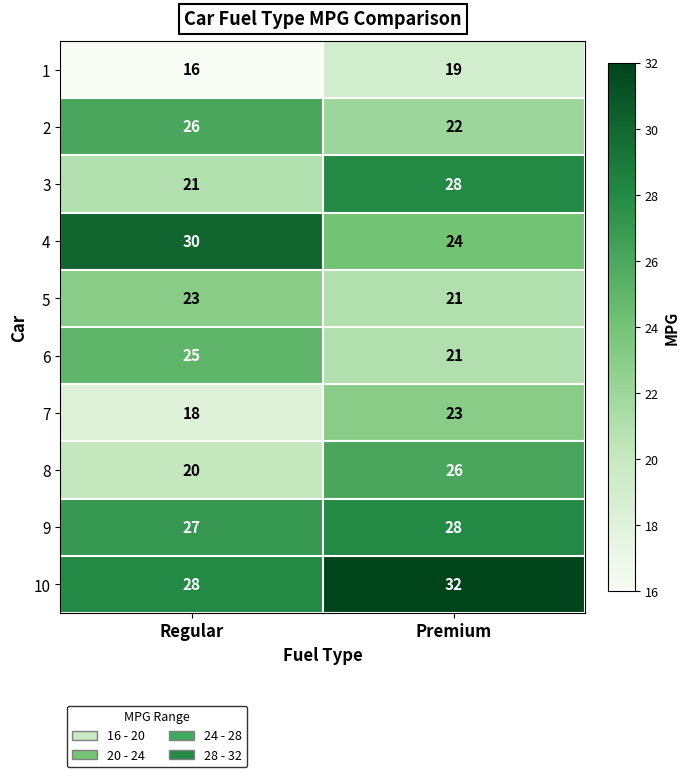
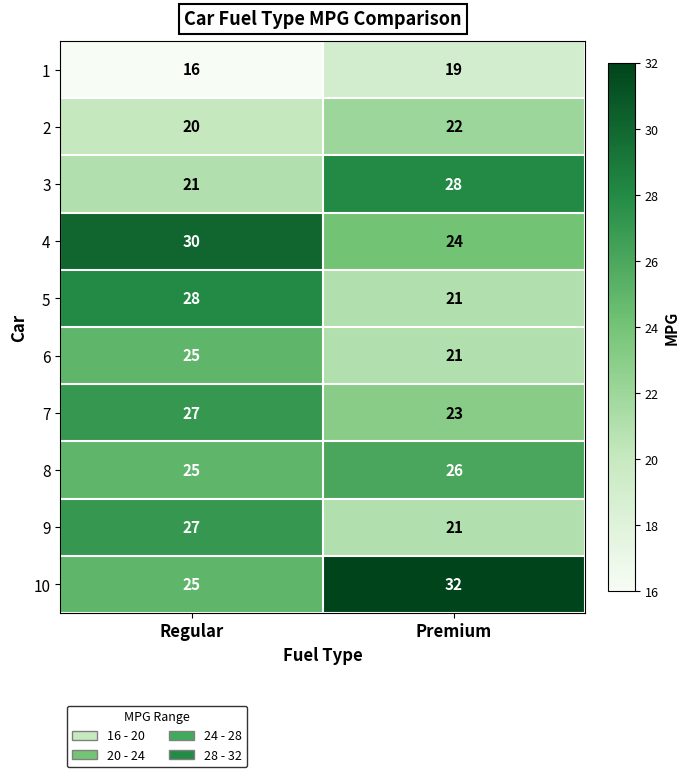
  {
    "1": {
      "Regular": 16,
      "Premium": 19
    },
    "2": {
-     "Regular": 26,
+     "Regular": 20,
      "Premium": 22
    },
    "3": {
      "Regular": 21,
      "Premium": 28
    },
    "4": {
      "Regular": 30,
      "Premium": 24
    },
    "5": {
-     "Regular": 23,
+     "Regular": 28,
      "Premium": 21
    },
    "6": {
      "Regular": 25,
      "Premium": 21
    },
    "7": {
-     "Regular": 18,
+     "Regular": 27,
      "Premium": 23
    },
    "8": {
-     "Regular": 20,
+     "Regular": 25,
      "Premium": 26
    },
    "9": {
      "Regular": 27,
-     "Premium": 28
+     "Premium": 21
    },
    "10": {
-     "Regular": 28,
+     "Regular": 25,
      "Premium": 32
    }
  }
